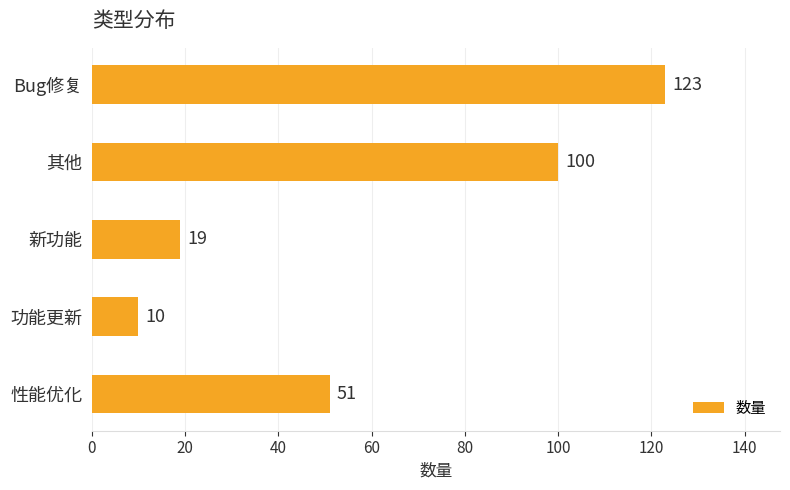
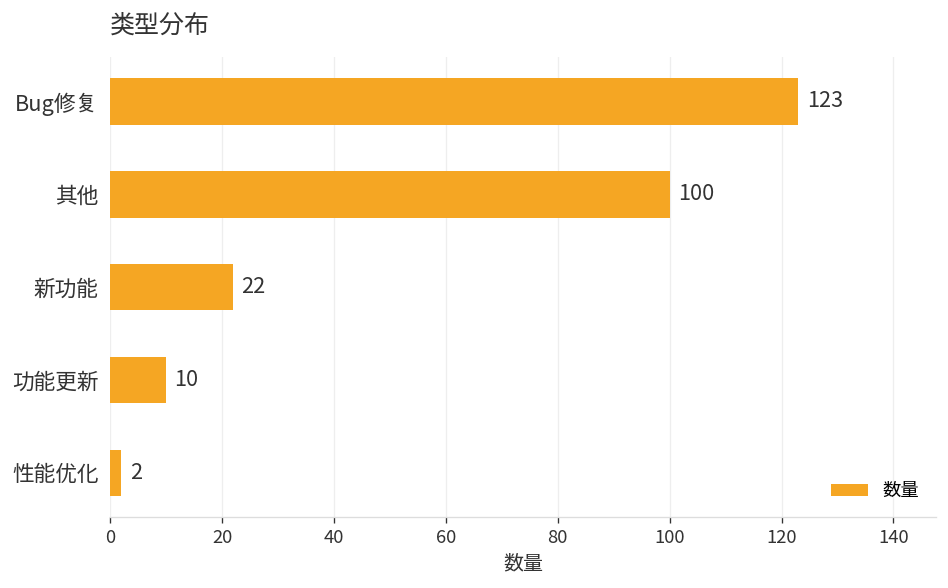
  {
    "Bug修复": 123,
    "其他": 100,
-   "新功能": 19,
+   "新功能": 22,
    "功能更新": 10,
-   "性能优化": 51
+   "性能优化": 2
  }
